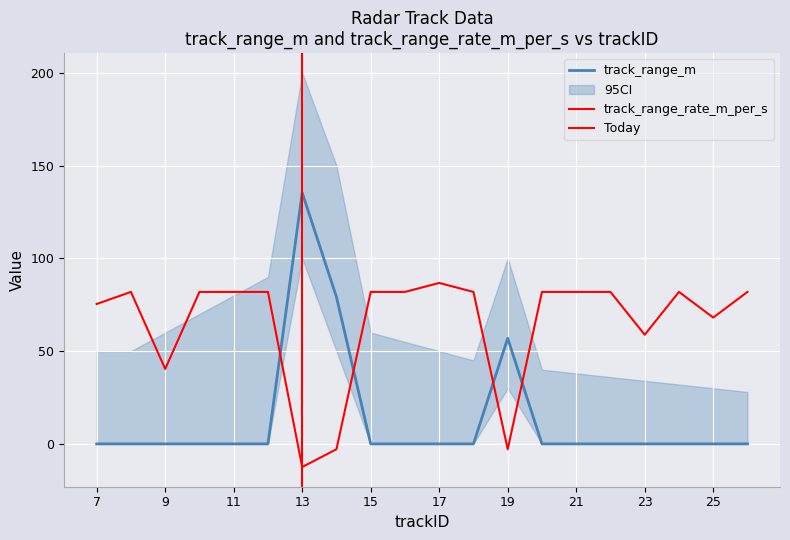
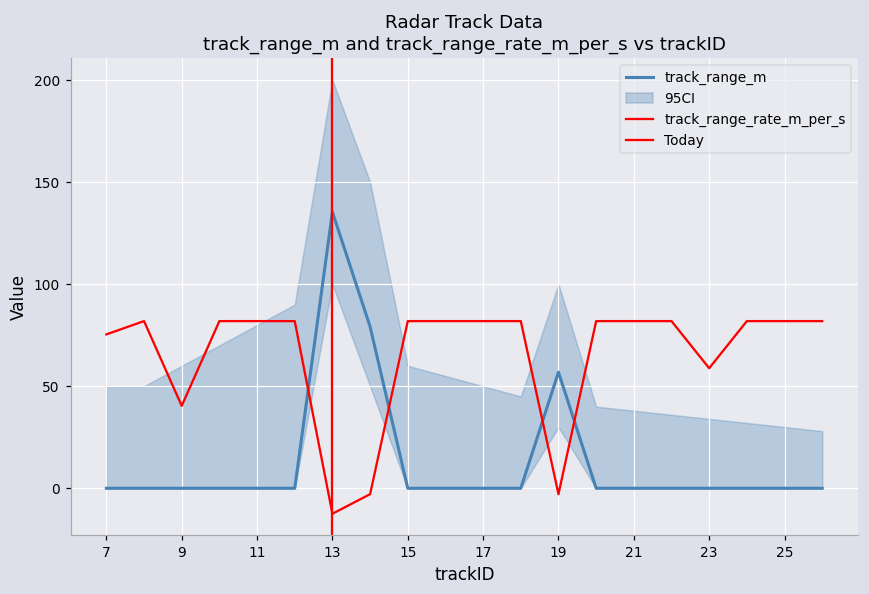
  {
    "track_range_rate_m_per_s": {
      "7": 75,
      "9": 40,
      "11": 82,
      "13": -12,
      "15": 82,
-     "17": 87,
+     "17": 82,
      "19": -3,
      "21": 82,
      "23": 59,
-     "25": 68
+     "25": 82
    }
  }
